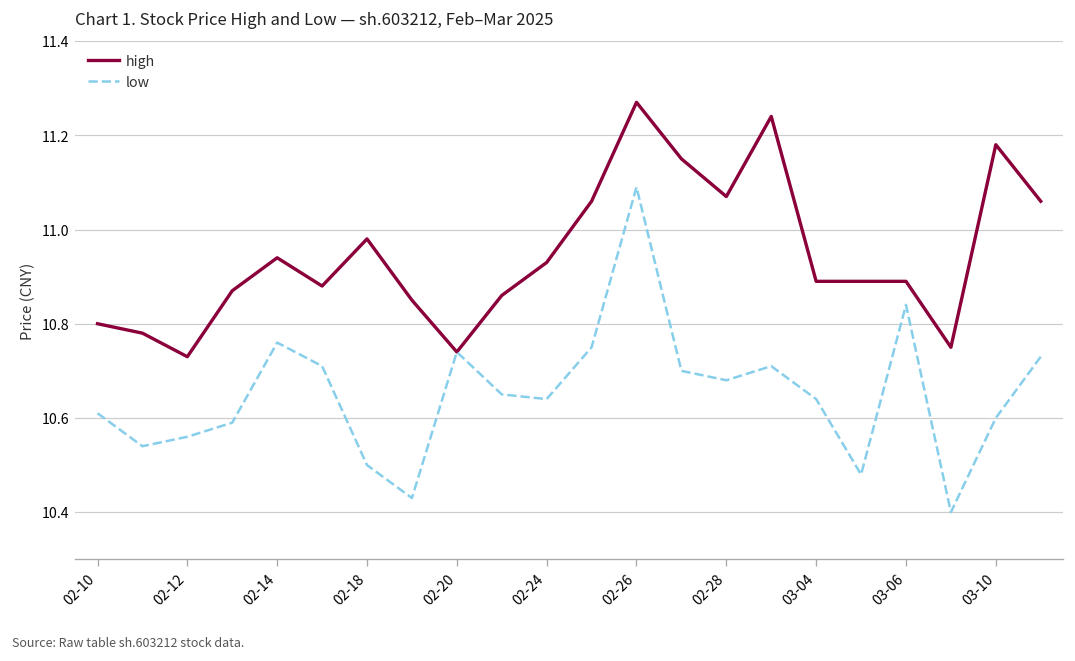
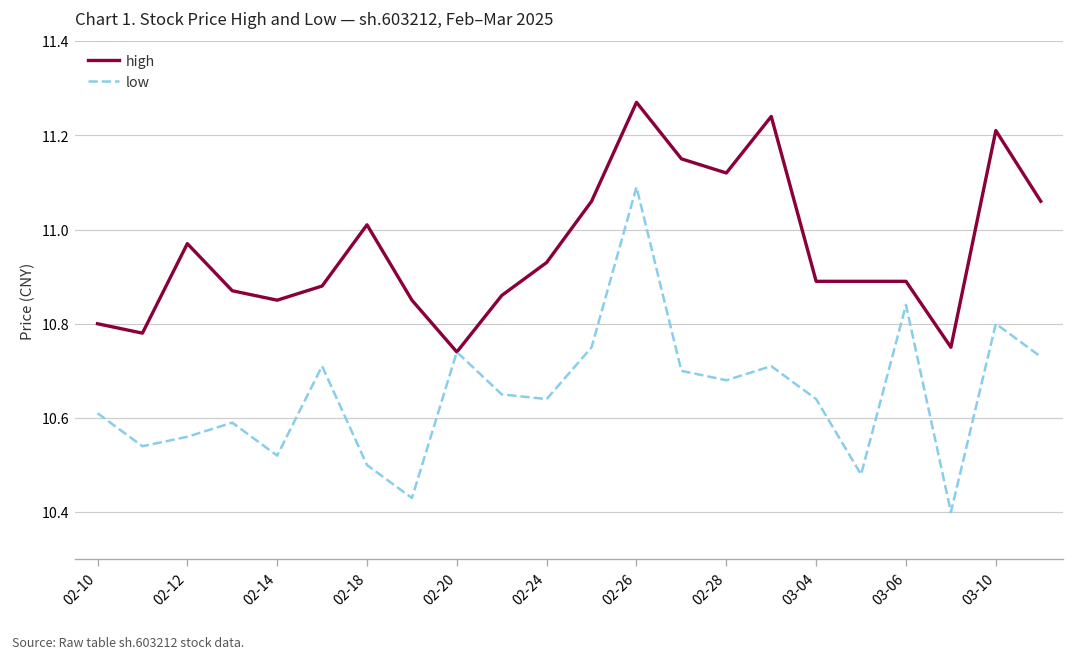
  {
    "high": {
      "02-10": 10.80,
-     "02-12": 10.73,
-     "02-14": 10.94,
-     "02-18": 10.98,
+     "02-12": 10.97,
+     "02-14": 10.85,
+     "02-18": 11.01,
      "02-24": 10.93,
      "02-26": 11.27,
-     "02-28": 11.07,
+     "02-28": 11.12,
      "03-04": 10.89,
      "03-06": 10.89,
-     "03-10": 11.18
+     "03-10": 11.21
    },
    "low": {
      "02-10": 10.61,
      "02-12": 10.56,
-     "02-14": 10.76,
+     "02-14": 10.52,
      "02-18": 10.50,
      "02-24": 10.64,
      "02-26": 11.09,
      "02-28": 10.68,
      "03-04": 10.64,
      "03-06": 10.84,
-     "03-10": 10.6
+     "03-10": 10.8
    }
  }
